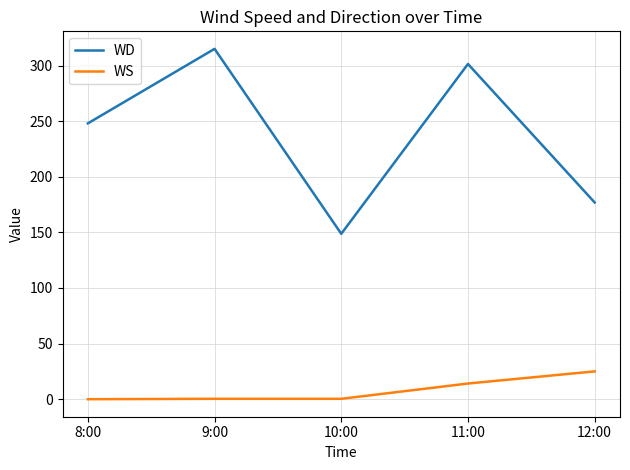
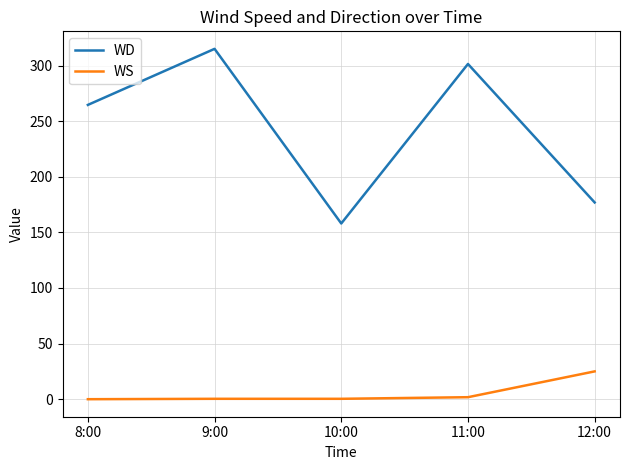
  {
    "WD": {
-     "8:00": 248,
+     "8:00": 265,
      "9:00": 315,
-     "10:00": 149,
+     "10:00": 158,
      "11:00": 301,
      "12:00": 177
    },
    "WS": {
      "8:00": 0,
      "9:00": 0,
      "10:00": 0,
-     "11:00": 14,
+     "11:00": 2,
      "12:00": 25
    }
  }
